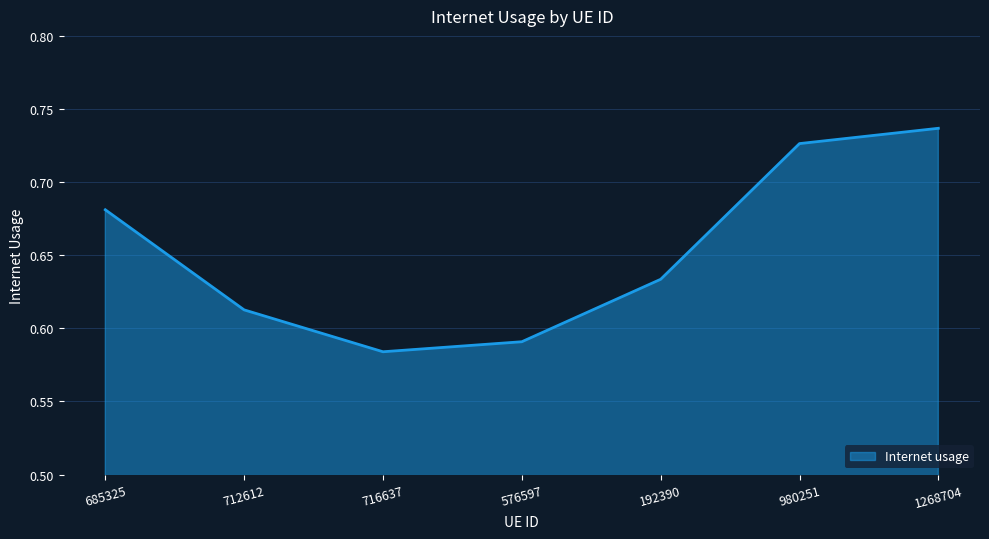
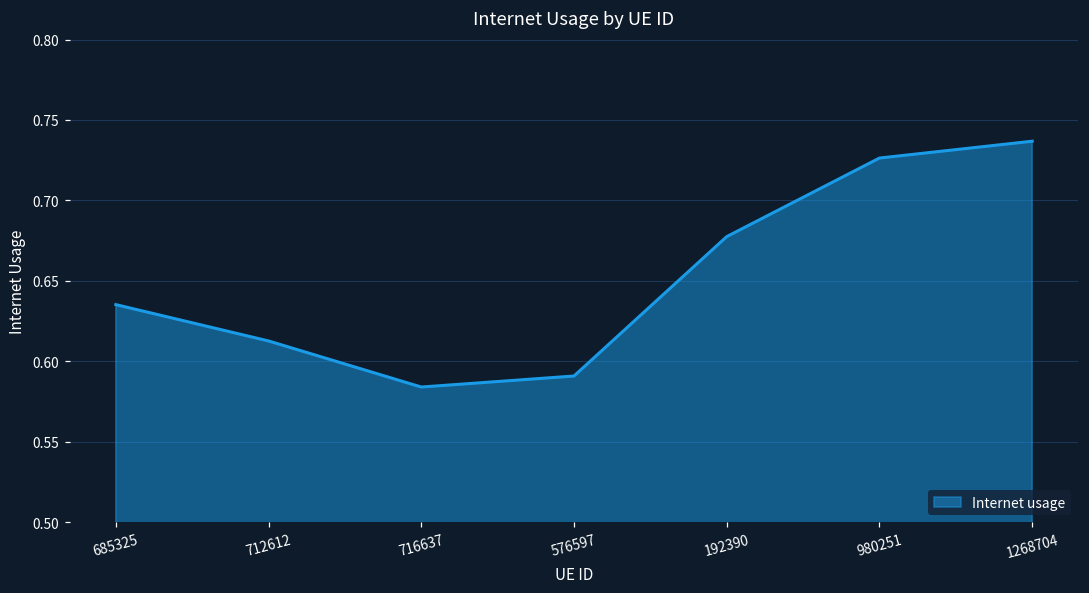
  {
-   "685325": 0.681,
+   "685325": 0.635,
    "712612": 0.613,
    "716637": 0.584,
    "576597": 0.591,
-   "192390": 0.634,
+   "192390": 0.677,
    "980251": 0.726,
    "1268704": 0.737
  }
